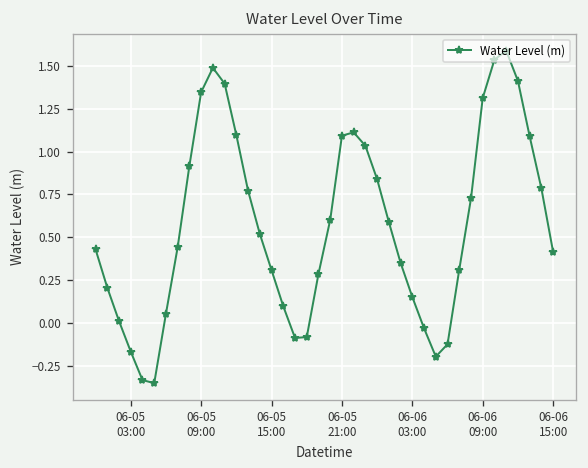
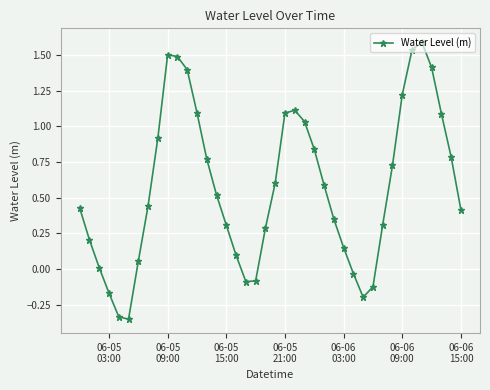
  {
    "06-05 03:00": -0.17,
-   "06-05 09:00": 1.35,
+   "06-05 09:00": 1.50,
    "06-05 15:00": 0.31,
    "06-05 21:00": 1.09,
    "06-06 03:00": 0.15,
-   "06-06 09:00": 1.31,
+   "06-06 09:00": 1.22,
    "06-06 15:00": 0.41
  }
